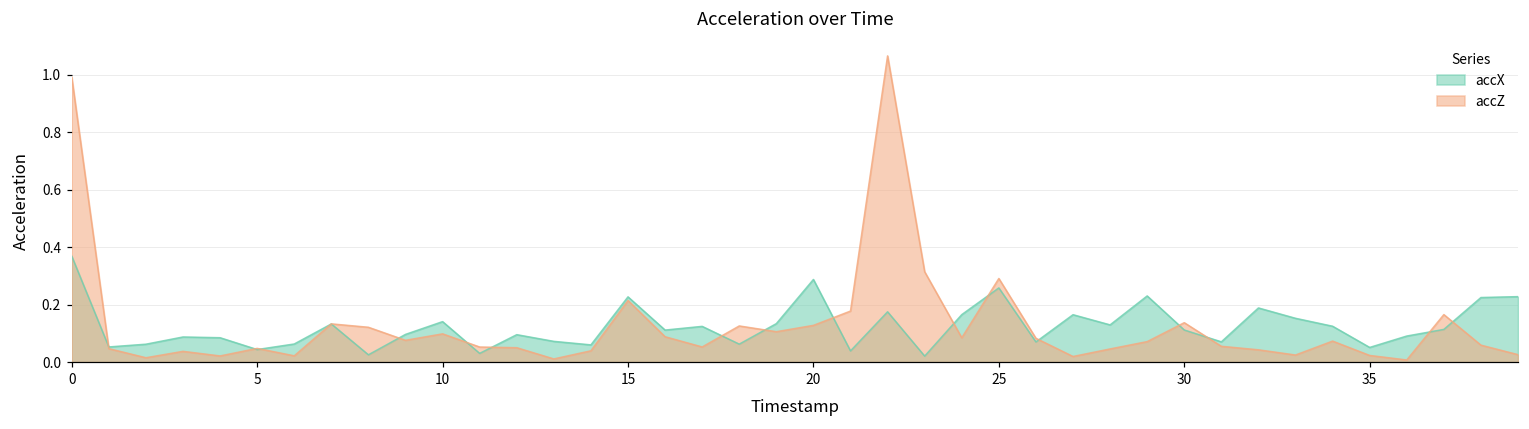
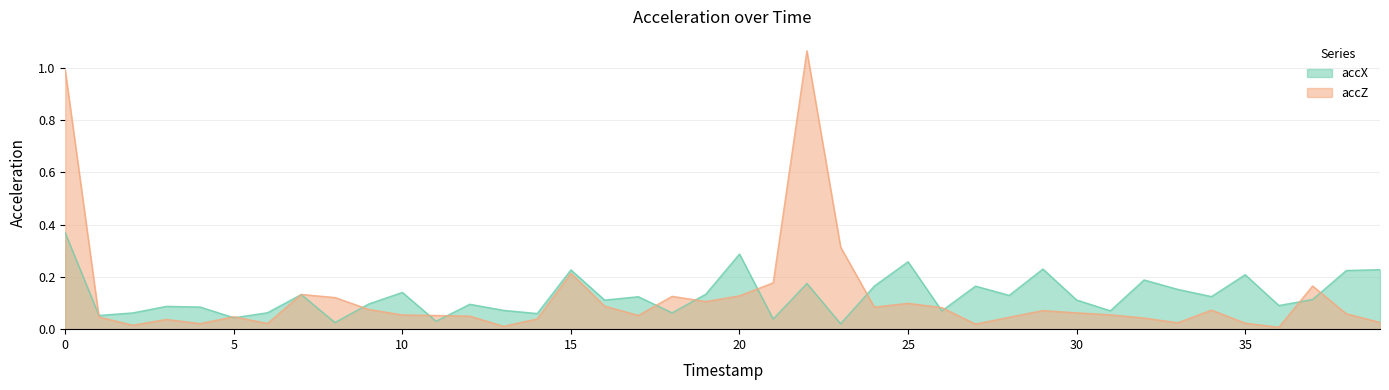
  {
    "accX": {
      "0": 0.37,
      "10": 0.14,
      "15": 0.23,
      "20": 0.29,
      "25": 0.26,
      "30": 0.11,
-     "35": 0.05
+     "35": 0.21
    },
    "accZ": {
      "0": 0.99,
-     "10": 0.10,
+     "10": 0.05,
      "15": 0.21,
      "20": 0.13,
-     "25": 0.29,
-     "30": 0.14,
+     "25": 0.10,
+     "30": 0.06,
      "35": 0.02
    }
  }
